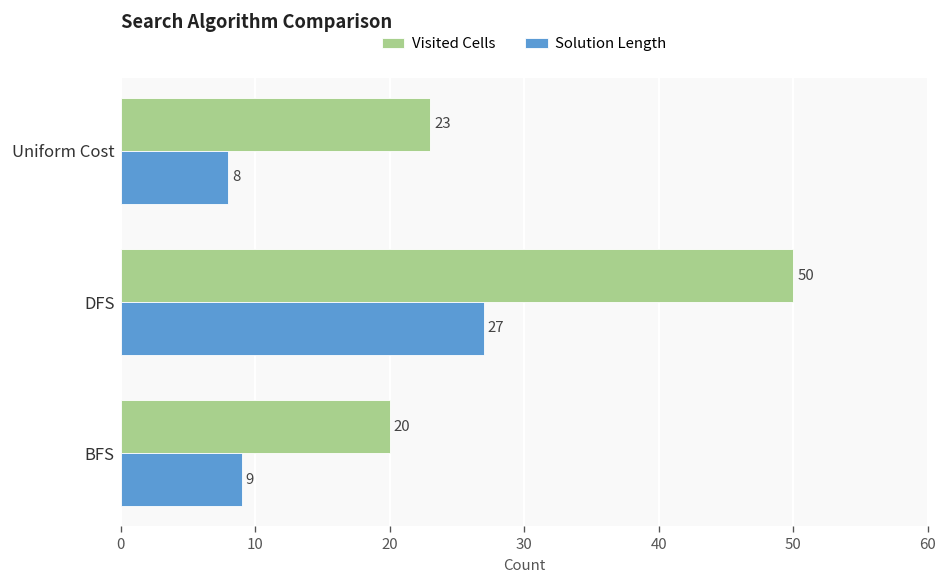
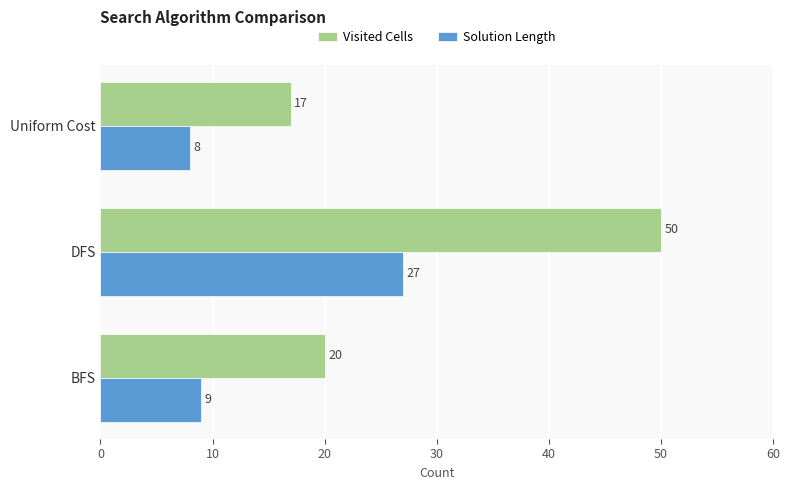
  {
    "Visited Cells": {
-     "Uniform Cost": 23,
+     "Uniform Cost": 17,
      "DFS": 50,
      "BFS": 20
    },
    "Solution Length": {
      "Uniform Cost": 8,
      "DFS": 27,
      "BFS": 9
    }
  }
